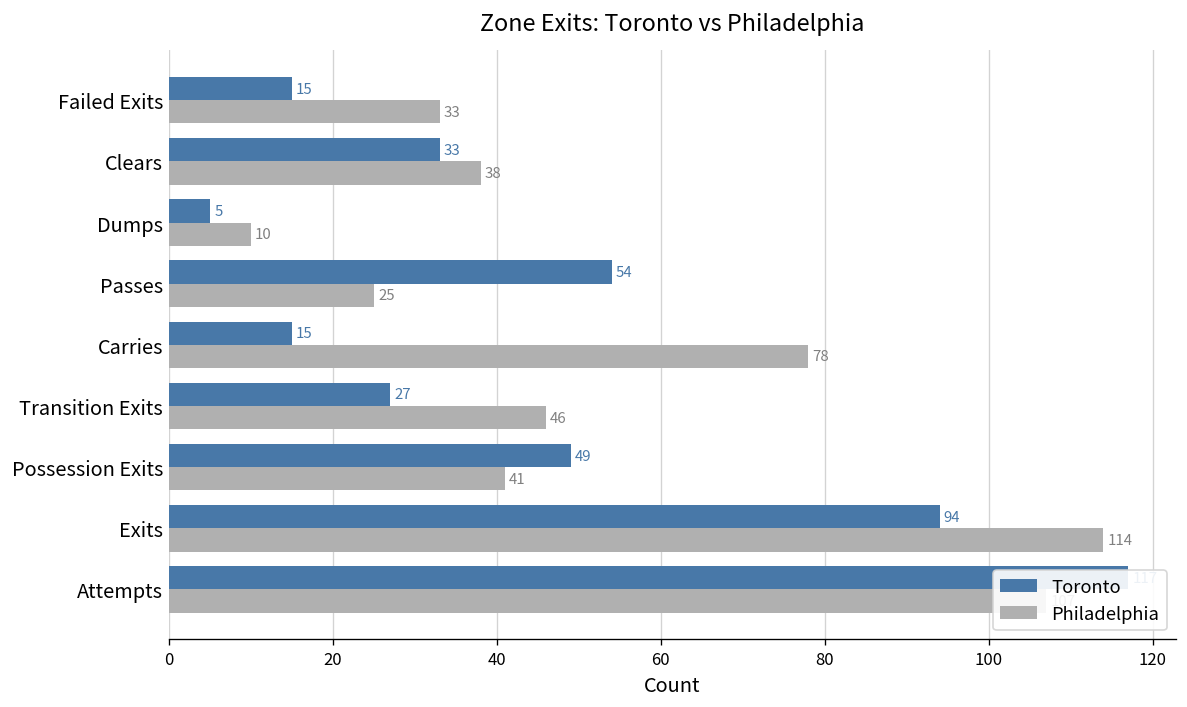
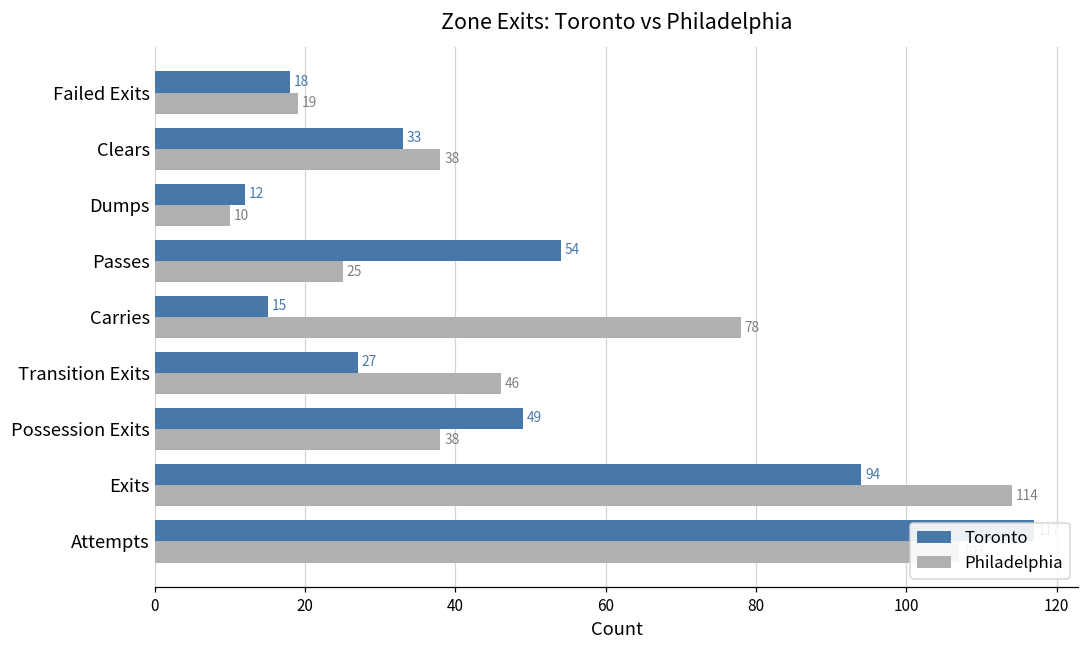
  {
    "Toronto": {
-     "Failed Exits": 15,
+     "Failed Exits": 18,
      "Clears": 33,
-     "Dumps": 5,
+     "Dumps": 12,
      "Passes": 54,
      "Carries": 15,
      "Transition Exits": 27,
      "Possession Exits": 49,
      "Exits": 94
    },
    "Philadelphia": {
-     "Failed Exits": 33,
+     "Failed Exits": 19,
      "Clears": 38,
      "Dumps": 10,
      "Passes": 25,
      "Carries": 78,
      "Transition Exits": 46,
-     "Possession Exits": 41,
+     "Possession Exits": 38,
      "Exits": 114
    }
  }
